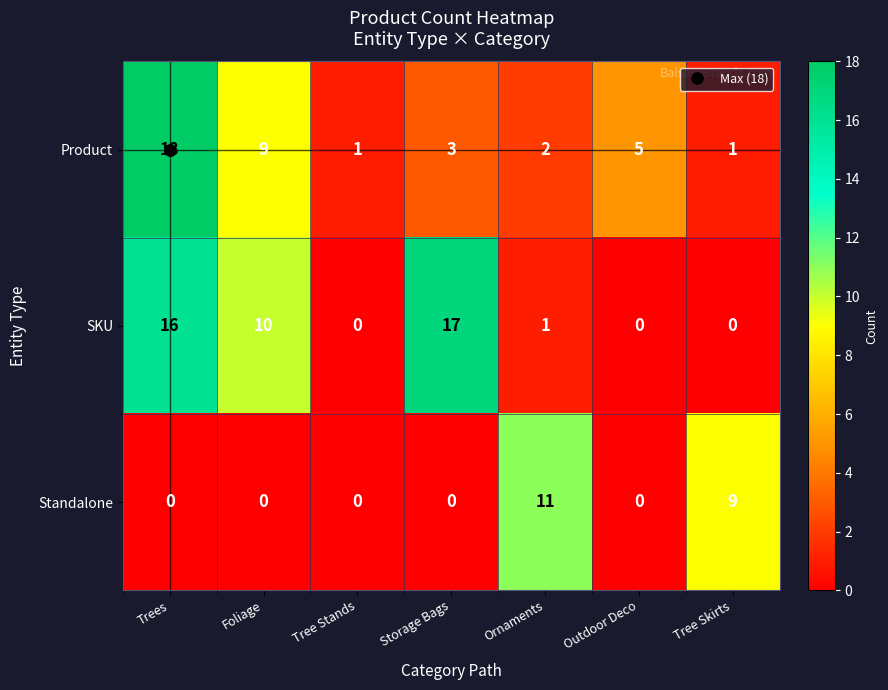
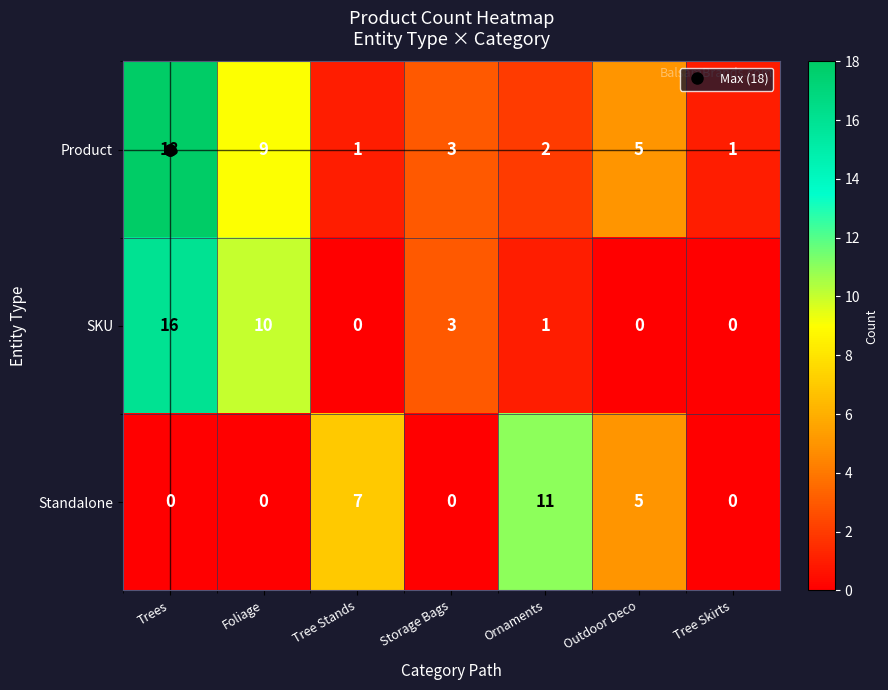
  {
    "Product": {
      "Foliage": 9,
      "Tree Stands": 1,
      "Storage Bags": 3,
      "Ornaments": 2,
      "Outdoor Deco": 5,
      "Tree Skirts": 1
    },
    "SKU": {
      "Trees": 16,
      "Foliage": 10,
      "Tree Stands": 0,
-     "Storage Bags": 17,
+     "Storage Bags": 3,
      "Ornaments": 1,
      "Outdoor Deco": 0,
      "Tree Skirts": 0
    },
    "Standalone": {
      "Trees": 0,
      "Foliage": 0,
-     "Tree Stands": 0,
+     "Tree Stands": 7,
      "Storage Bags": 0,
      "Ornaments": 11,
-     "Outdoor Deco": 0,
-     "Tree Skirts": 9
+     "Outdoor Deco": 5,
+     "Tree Skirts": 0
    }
  }
